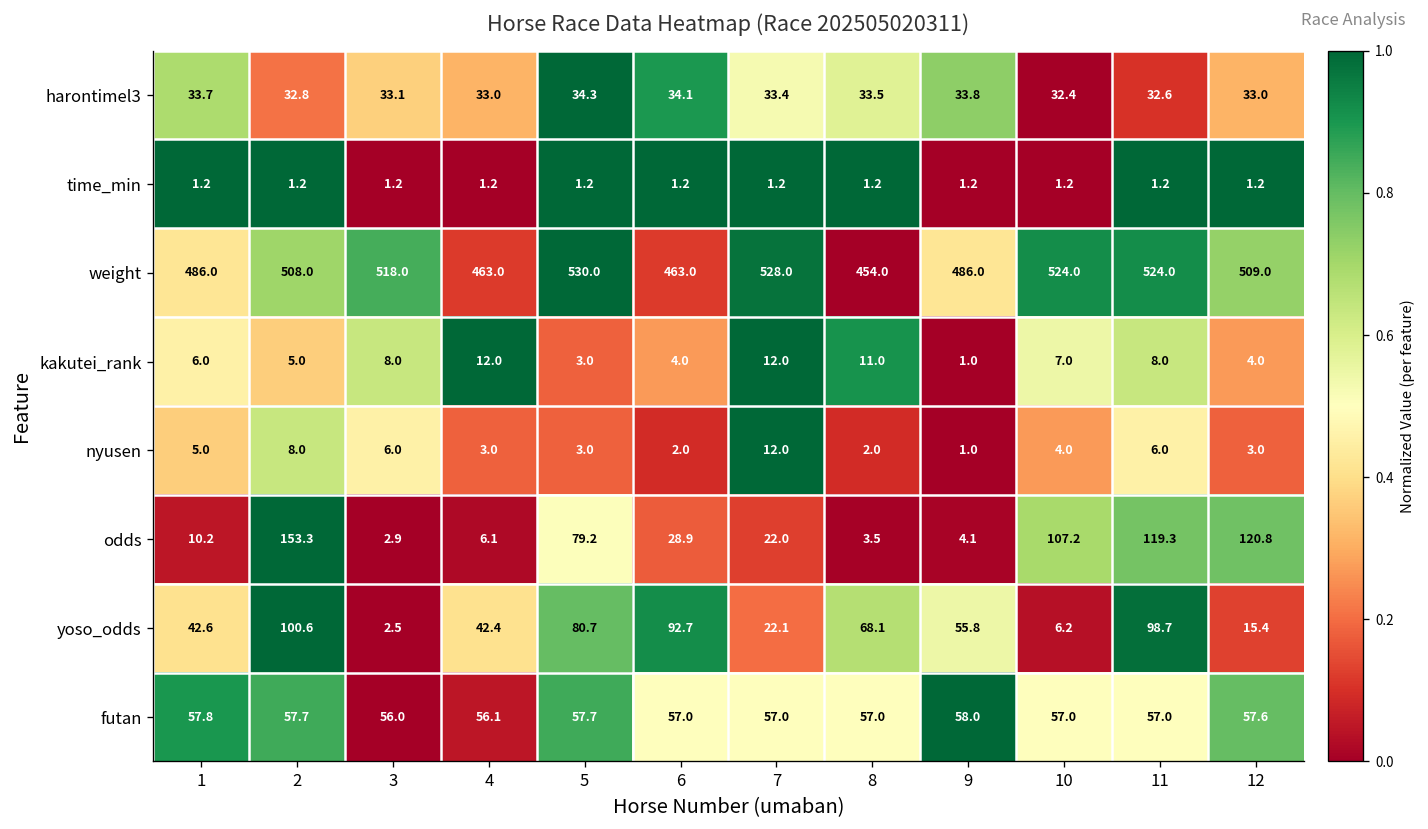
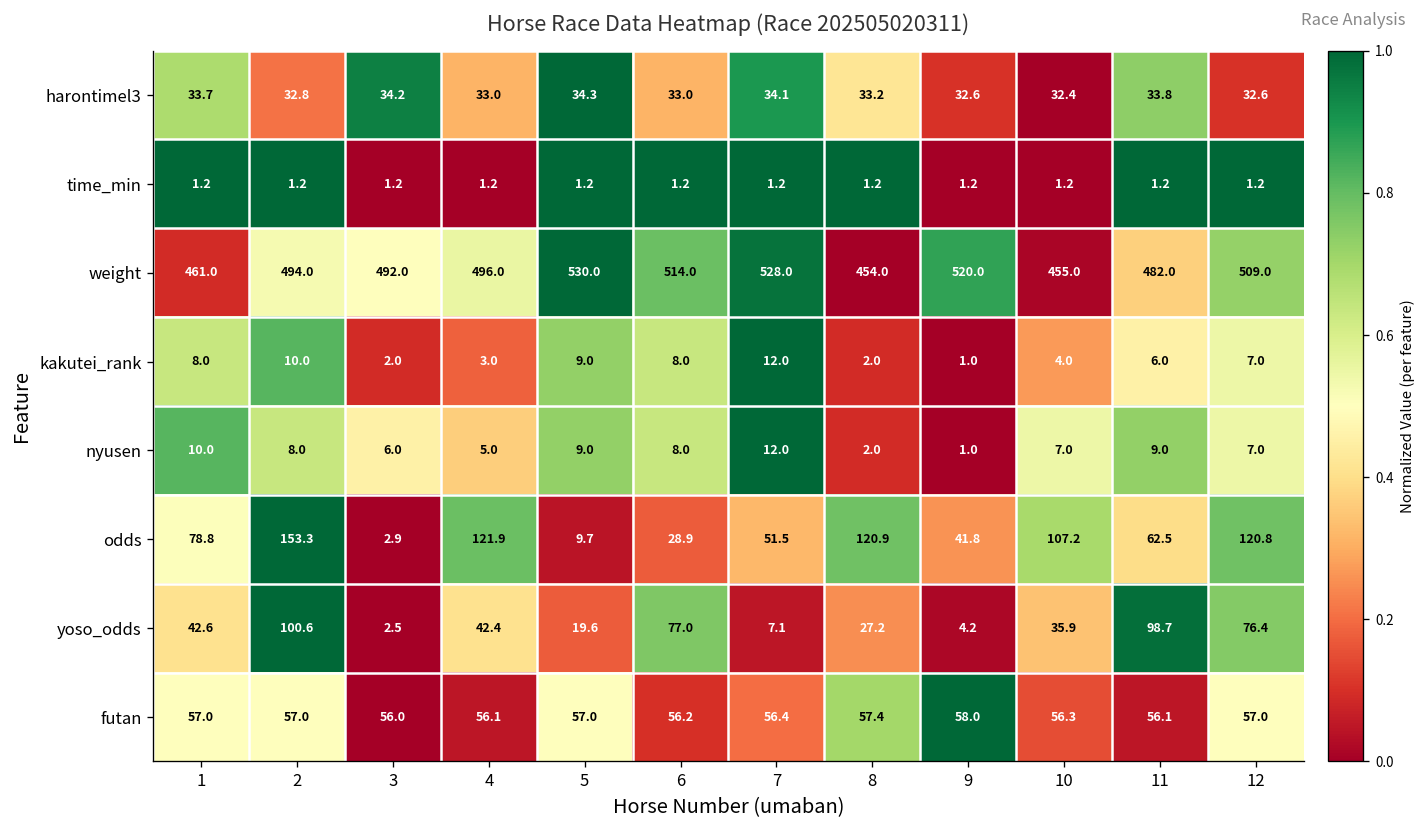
  {
    "harontimel3": {
      "1": 33.7,
      "2": 32.8,
-     "3": 33.1,
+     "3": 34.2,
      "4": 33.0,
      "5": 34.3,
-     "6": 34.1,
-     "7": 33.4,
-     "8": 33.5,
-     "9": 33.8,
+     "6": 33.0,
+     "7": 34.1,
+     "8": 33.2,
+     "9": 32.6,
      "10": 32.4,
-     "11": 32.6,
-     "12": 33.0
+     "11": 33.8,
+     "12": 32.6
    },
    "time_min": {
      "1": 1.2,
      "2": 1.2,
      "3": 1.2,
      "4": 1.2,
      "5": 1.2,
      "6": 1.2,
      "7": 1.2,
      "8": 1.2,
      "9": 1.2,
      "10": 1.2,
      "11": 1.2,
      "12": 1.2
    },
    "weight": {
-     "1": 486.0,
-     "2": 508.0,
-     "3": 518.0,
-     "4": 463.0,
+     "1": 461.0,
+     "2": 494.0,
+     "3": 492.0,
+     "4": 496.0,
      "5": 530.0,
-     "6": 463.0,
+     "6": 514.0,
      "7": 528.0,
      "8": 454.0,
-     "9": 486.0,
-     "10": 524.0,
-     "11": 524.0,
+     "9": 520.0,
+     "10": 455.0,
+     "11": 482.0,
      "12": 509.0
    },
    "kakutei_rank": {
-     "1": 6.0,
-     "2": 5.0,
-     "3": 8.0,
-     "4": 12.0,
-     "5": 3.0,
-     "6": 4.0,
+     "1": 8.0,
+     "2": 10.0,
+     "3": 2.0,
+     "4": 3.0,
+     "5": 9.0,
+     "6": 8.0,
      "7": 12.0,
-     "8": 11.0,
+     "8": 2.0,
      "9": 1.0,
-     "10": 7.0,
-     "11": 8.0,
-     "12": 4.0
+     "10": 4.0,
+     "11": 6.0,
+     "12": 7.0
    },
    "nyusen": {
-     "1": 5.0,
+     "1": 10.0,
      "2": 8.0,
      "3": 6.0,
-     "4": 3.0,
-     "5": 3.0,
-     "6": 2.0,
+     "4": 5.0,
+     "5": 9.0,
+     "6": 8.0,
      "7": 12.0,
      "8": 2.0,
      "9": 1.0,
-     "10": 4.0,
-     "11": 6.0,
-     "12": 3.0
+     "10": 7.0,
+     "11": 9.0,
+     "12": 7.0
    },
    "odds": {
-     "1": 10.2,
+     "1": 78.8,
      "2": 153.3,
      "3": 2.9,
-     "4": 6.1,
-     "5": 79.2,
+     "4": 121.9,
+     "5": 9.7,
      "6": 28.9,
-     "7": 22.0,
-     "8": 3.5,
-     "9": 4.1,
+     "7": 51.5,
+     "8": 120.9,
+     "9": 41.8,
      "10": 107.2,
-     "11": 119.3,
+     "11": 62.5,
      "12": 120.8
    },
    "yoso_odds": {
      "1": 42.6,
      "2": 100.6,
      "3": 2.5,
      "4": 42.4,
-     "5": 80.7,
-     "6": 92.7,
-     "7": 22.1,
-     "8": 68.1,
-     "9": 55.8,
-     "10": 6.2,
+     "5": 19.6,
+     "6": 77.0,
+     "7": 7.1,
+     "8": 27.2,
+     "9": 4.2,
+     "10": 35.9,
      "11": 98.7,
-     "12": 15.4
+     "12": 76.4
    },
    "futan": {
-     "1": 57.8,
-     "2": 57.7,
+     "1": 57.0,
+     "2": 57.0,
      "3": 56.0,
      "4": 56.1,
-     "5": 57.7,
-     "6": 57.0,
-     "7": 57.0,
-     "8": 57.0,
+     "5": 57.0,
+     "6": 56.2,
+     "7": 56.4,
+     "8": 57.4,
      "9": 58.0,
-     "10": 57.0,
-     "11": 57.0,
-     "12": 57.6
+     "10": 56.3,
+     "11": 56.1,
+     "12": 57.0
    }
  }
